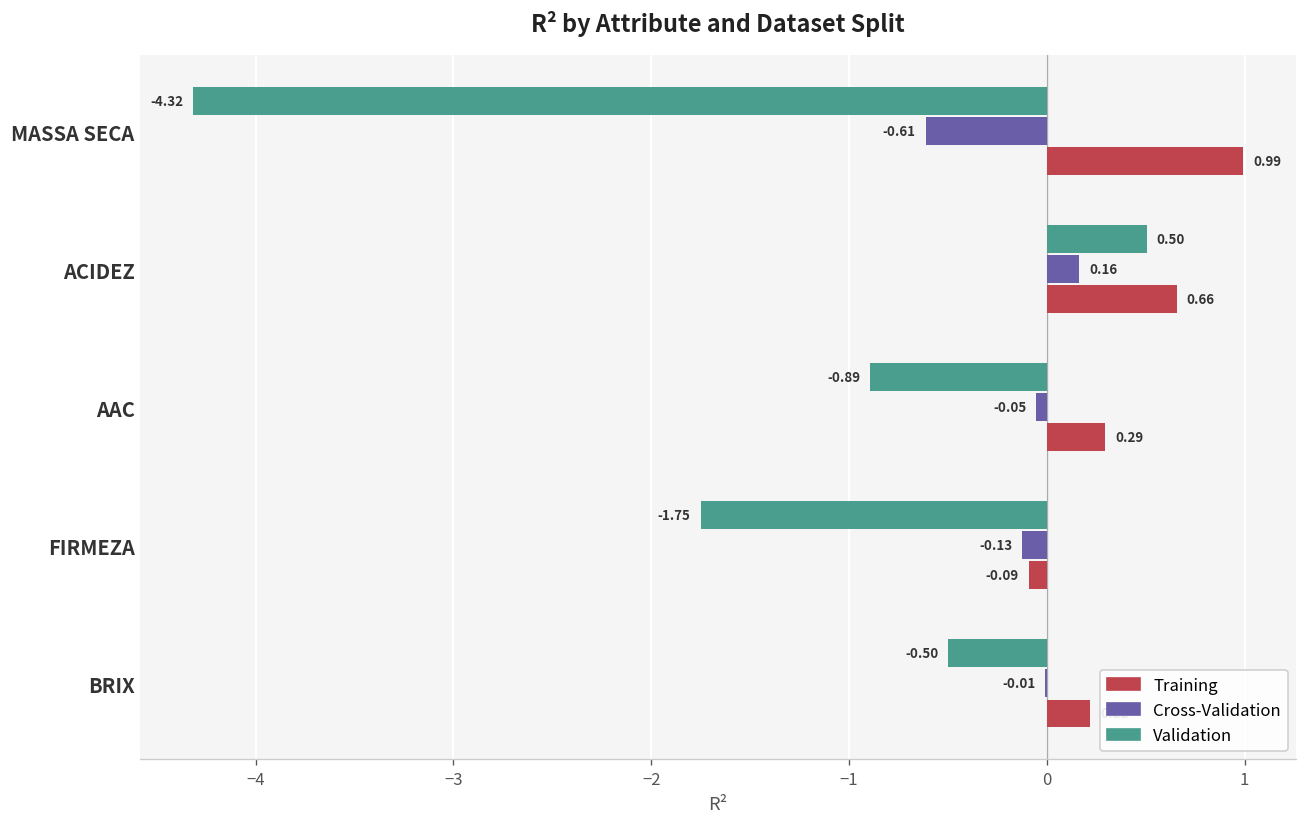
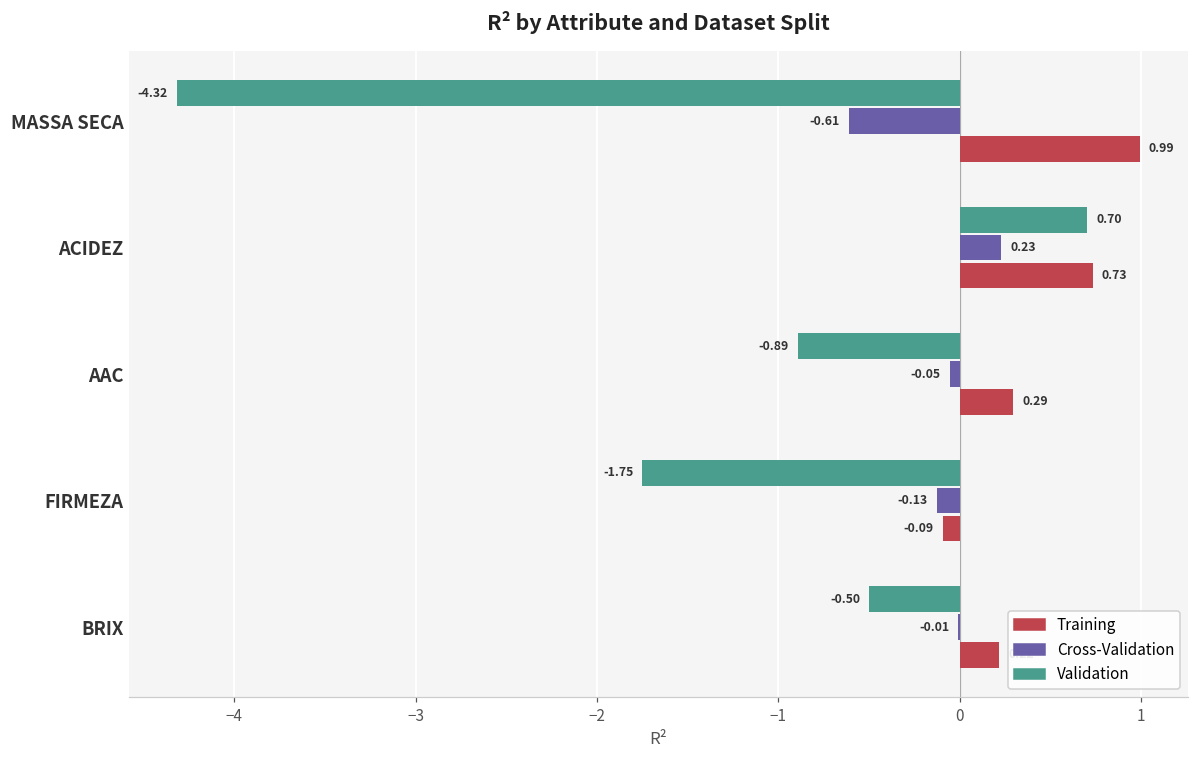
  {
    "Training": {
      "MASSA SECA": 0.99,
-     "ACIDEZ": 0.66,
+     "ACIDEZ": 0.73,
      "AAC": 0.29,
      "FIRMEZA": -0.09
    },
    "Cross-Validation": {
      "MASSA SECA": -0.61,
-     "ACIDEZ": 0.16,
+     "ACIDEZ": 0.23,
      "AAC": -0.05,
      "FIRMEZA": -0.13,
      "BRIX": -0.01
    },
    "Validation": {
      "MASSA SECA": -4.32,
-     "ACIDEZ": 0.50,
+     "ACIDEZ": 0.70,
      "AAC": -0.89,
      "FIRMEZA": -1.75,
      "BRIX": -0.50
    }
  }
